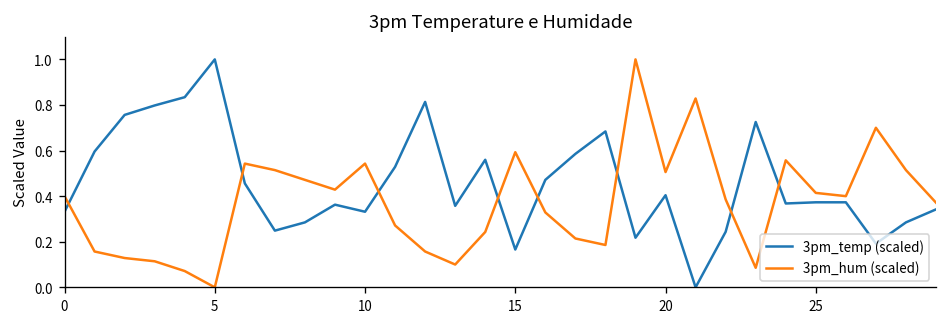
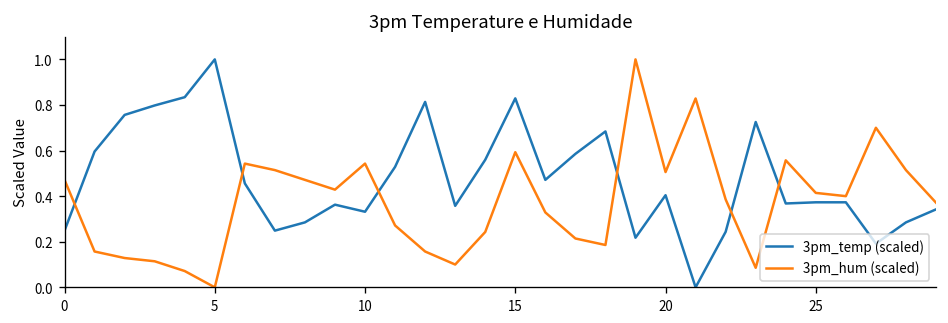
  {
    "3pm_temp (scaled)": {
-     "0": 0.33,
+     "0": 0.25,
      "5": 1.00,
      "10": 0.33,
-     "15": 0.17,
+     "15": 0.83,
      "20": 0.40,
      "25": 0.37
    },
    "3pm_hum (scaled)": {
-     "0": 0.40,
+     "0": 0.47,
      "5": 0.00,
      "10": 0.54,
      "15": 0.59,
      "20": 0.51,
      "25": 0.41
    }
  }
